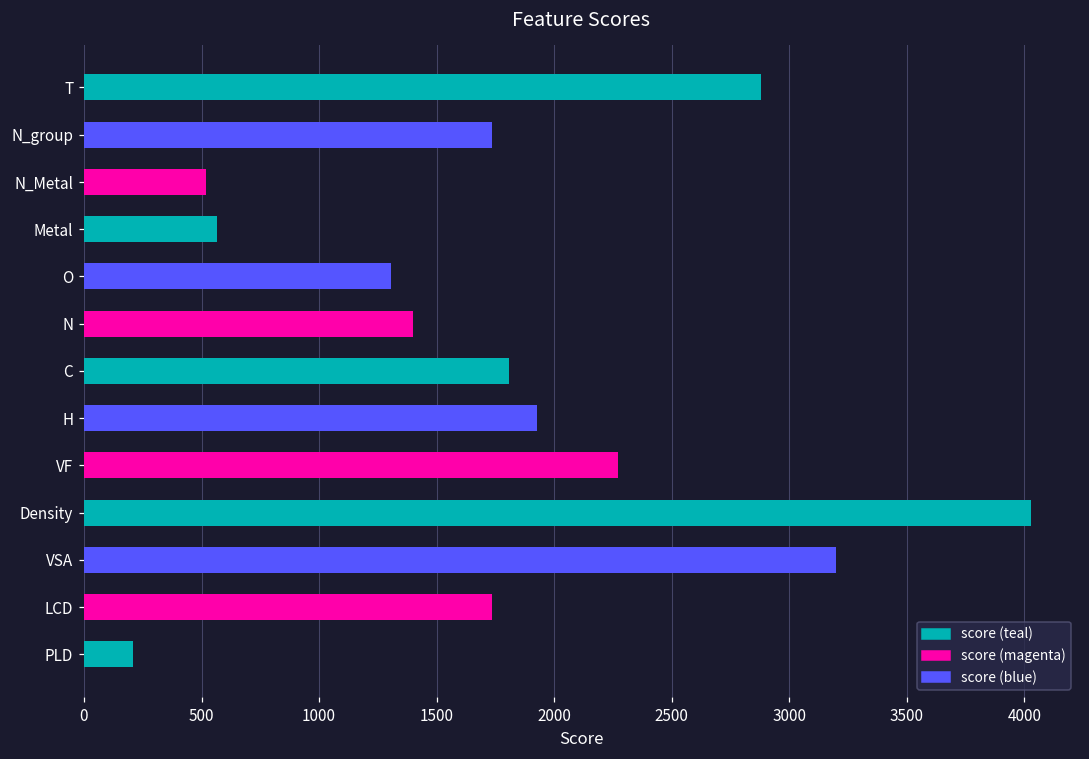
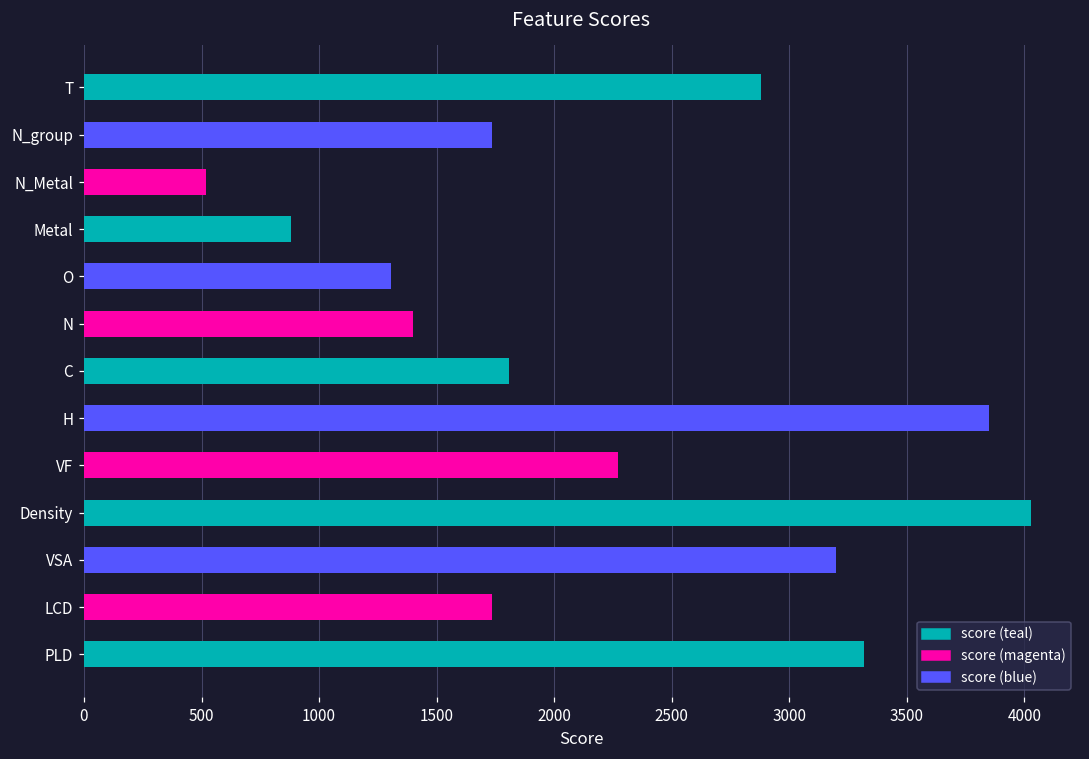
  {
    "T": 2880,
    "N_group": 1740,
    "N_Metal": 520,
-   "Metal": 570,
+   "Metal": 880,
    "O": 1300,
    "N": 1400,
    "C": 1810,
-   "H": 1930,
+   "H": 3850,
    "VF": 2270,
    "Density": 4030,
    "VSA": 3200,
    "LCD": 1740,
-   "PLD": 210
+   "PLD": 3320
  }
